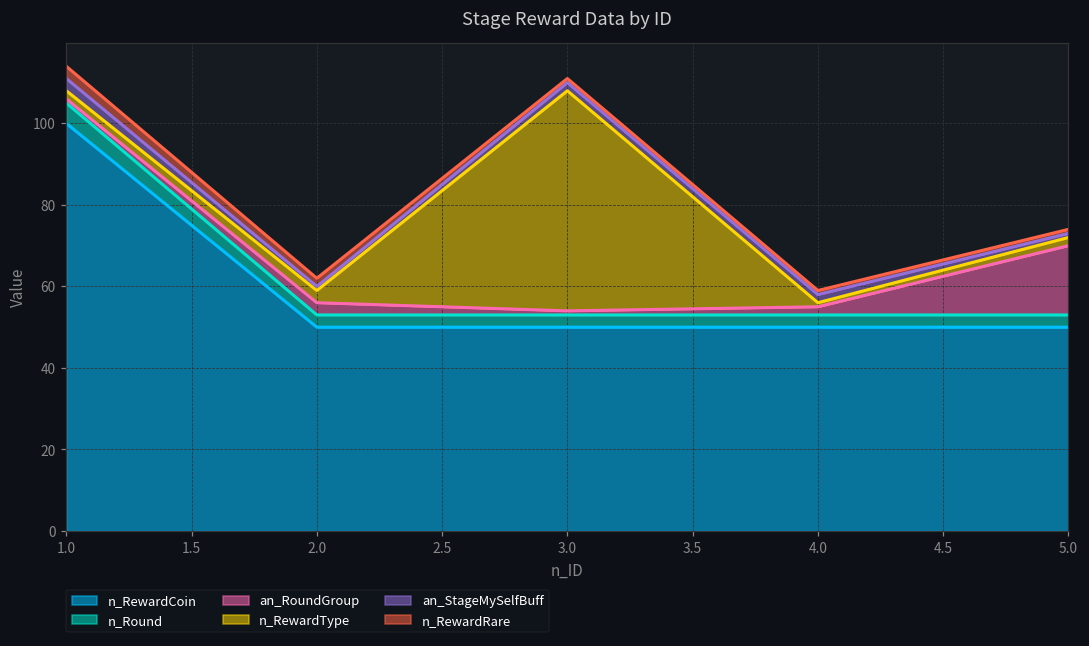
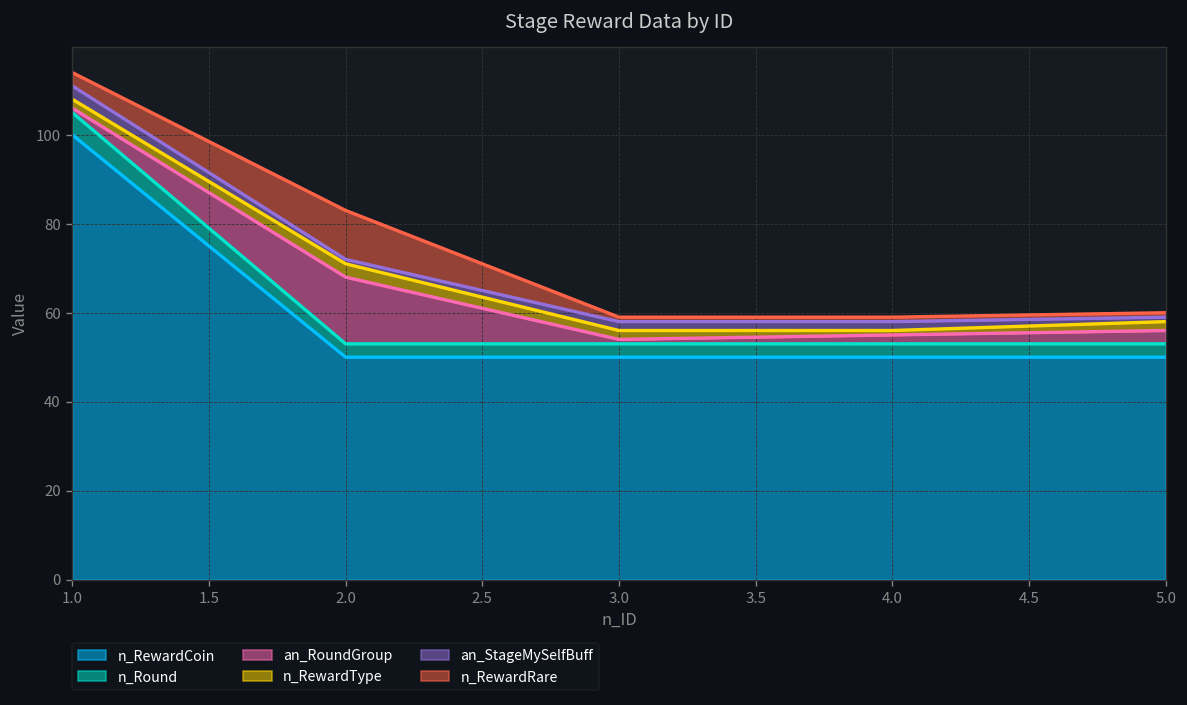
  {
    "an_RoundGroup": {
      "1.0": 1,
-     "2.0": 3,
+     "2.0": 15,
      "3.0": 1,
      "4.0": 2,
-     "5.0": 17
+     "5.0": 3
    },
    "n_RewardType": {
      "1.0": 2,
      "2.0": 3,
-     "3.0": 54,
+     "3.0": 2,
      "4.0": 1,
      "5.0": 2
    },
    "an_StageMySelfBuff": {
      "1.0": 3,
      "2.0": 1,
      "3.0": 2,
      "4.0": 2,
      "5.0": 1
    },
    "n_RewardRare": {
      "1.0": 3,
-     "2.0": 2,
+     "2.0": 11,
      "3.0": 1,
      "4.0": 1,
      "5.0": 1
    }
  }
